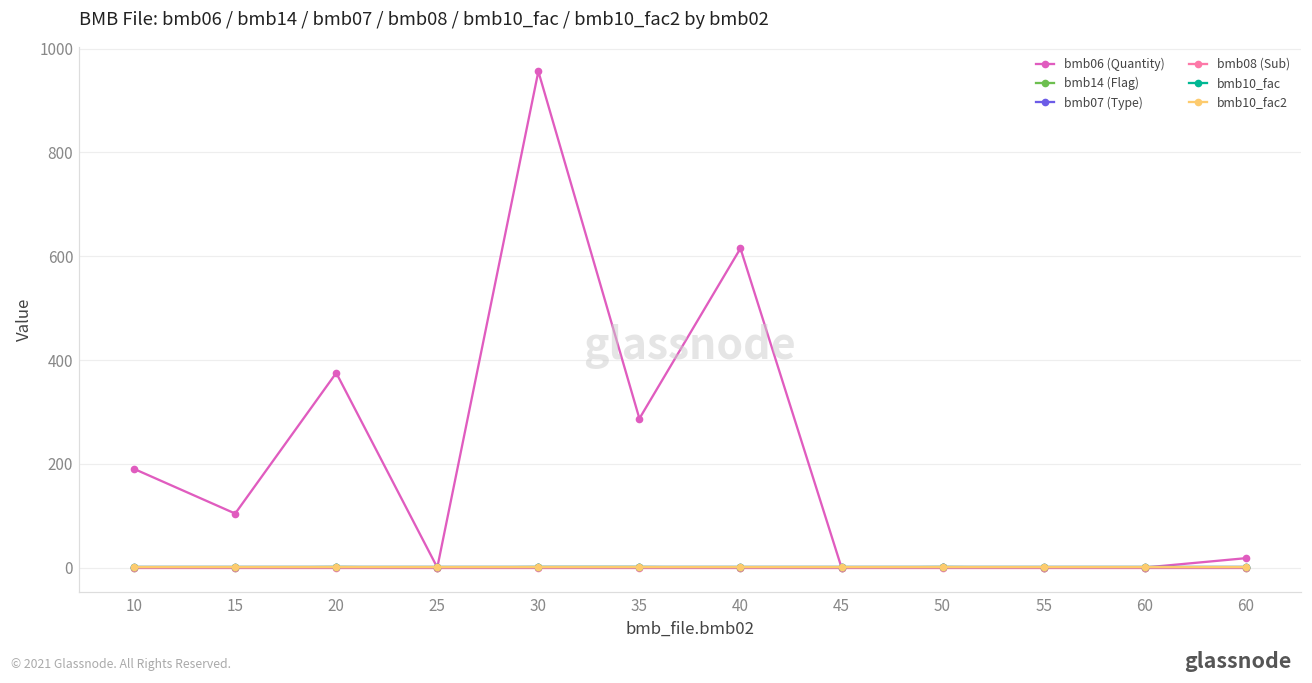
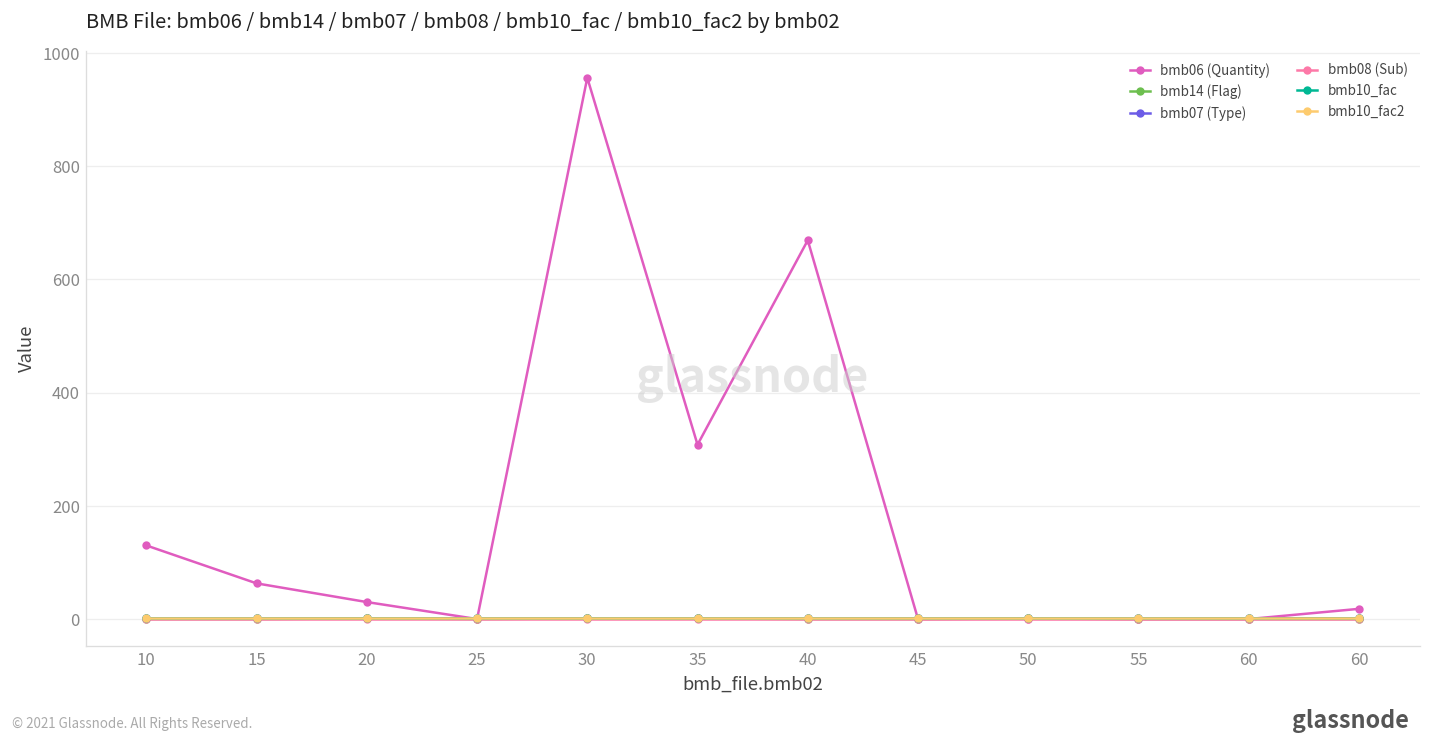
  {
    "bmb06 (Quantity)": {
-     "10": 190,
-     "15": 100,
-     "20": 380,
+     "10": 130,
+     "15": 60,
+     "20": 30,
      "30": 960,
-     "35": 290,
-     "40": 620
+     "35": 310,
+     "40": 670
    },
    "bmb10_fac2": {
      "10": 0,
      "15": 0,
      "20": 0,
      "30": 0,
      "35": 0,
      "40": 0
    }
  }
